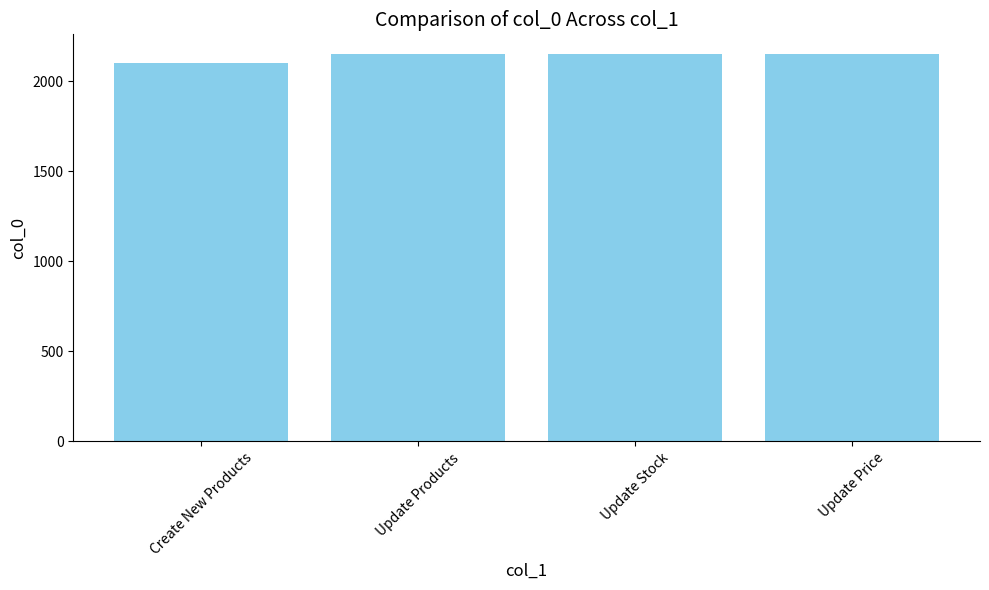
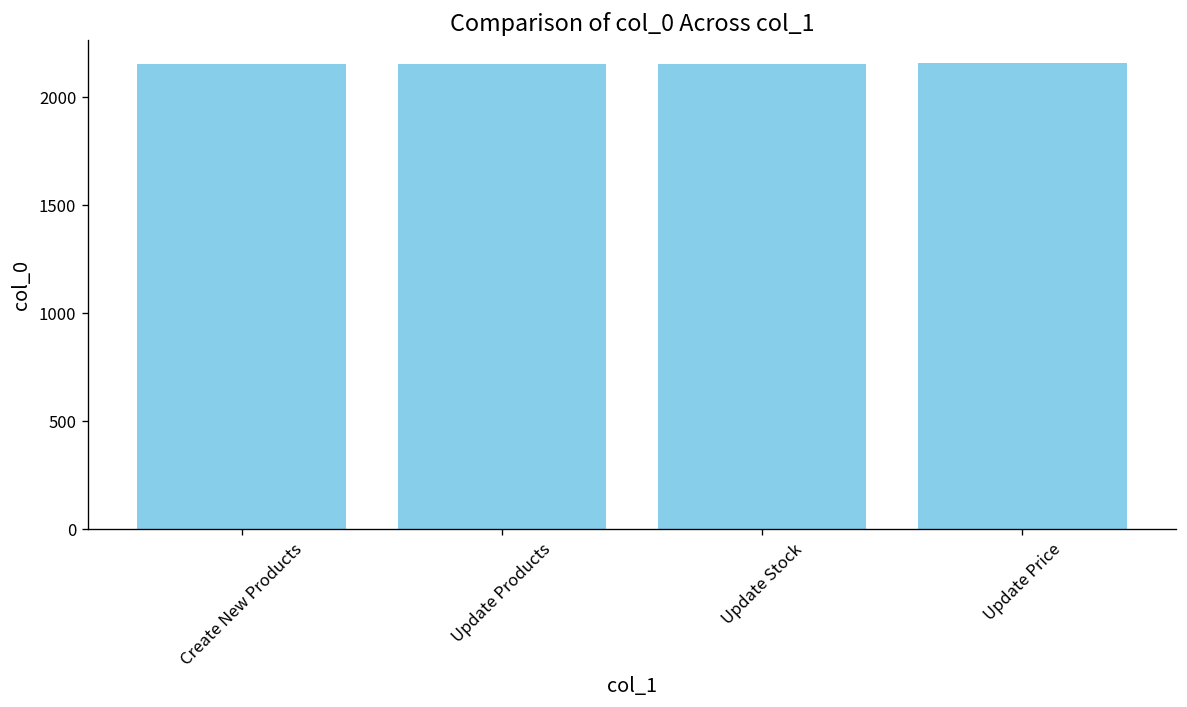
  {
-   "Create New Products": 2100,
+   "Create New Products": 2150,
    "Update Products": 2150,
    "Update Stock": 2150,
    "Update Price": 2150
  }
